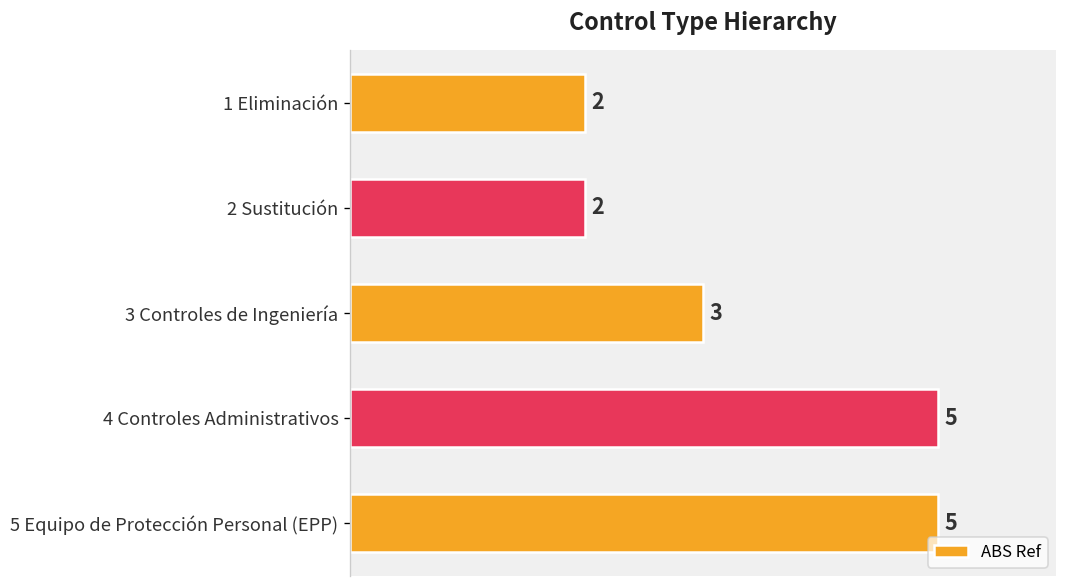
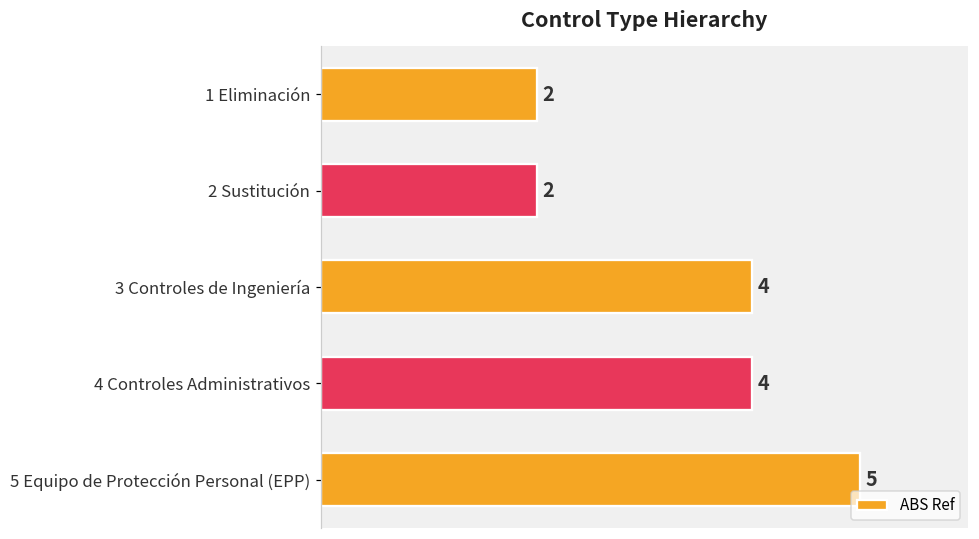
  {
    "1 Eliminación": 2,
    "2 Sustitución": 2,
-   "3 Controles de Ingeniería": 3,
-   "4 Controles Administrativos": 5,
+   "3 Controles de Ingeniería": 4,
+   "4 Controles Administrativos": 4,
    "5 Equipo de Protección Personal (EPP)": 5
  }
